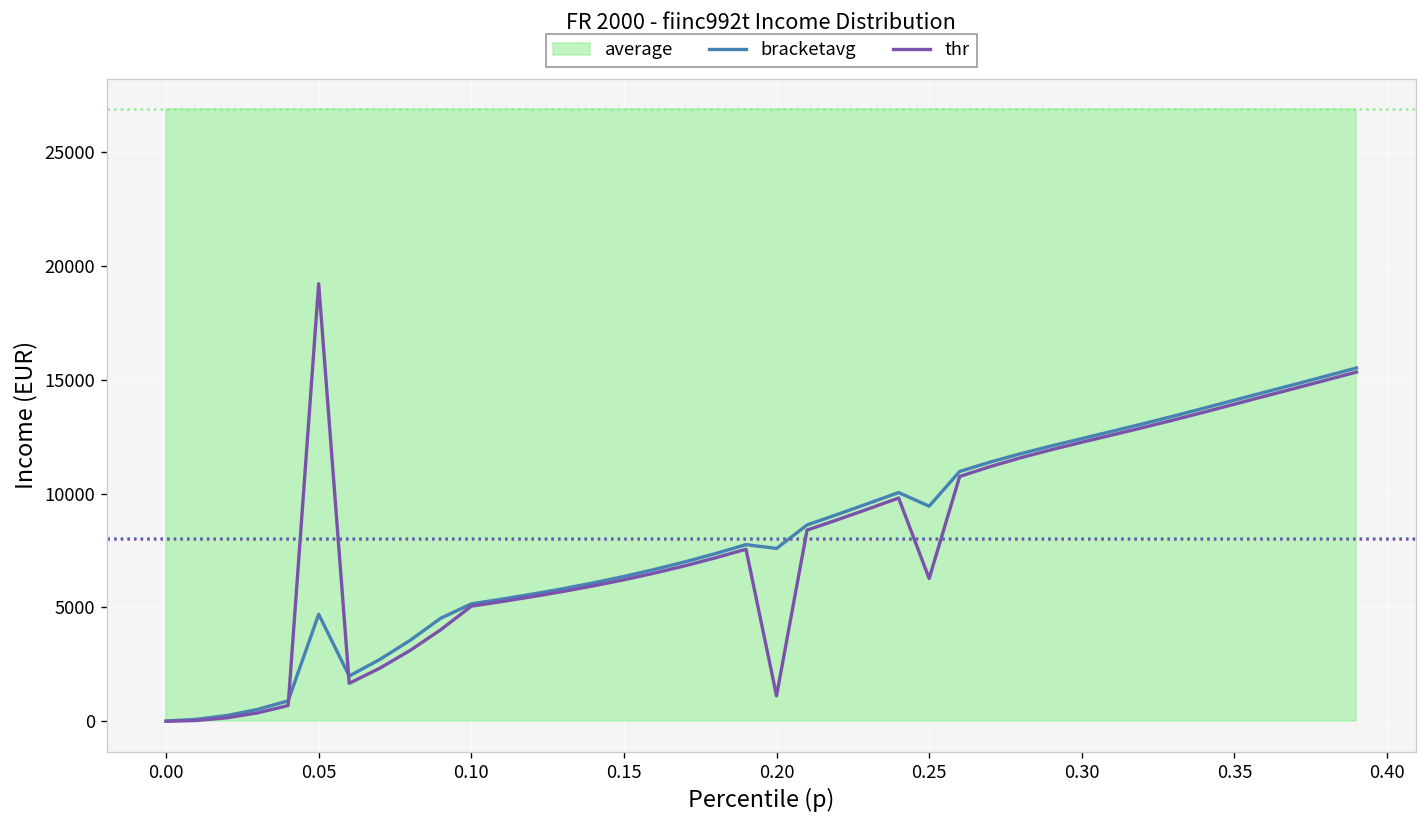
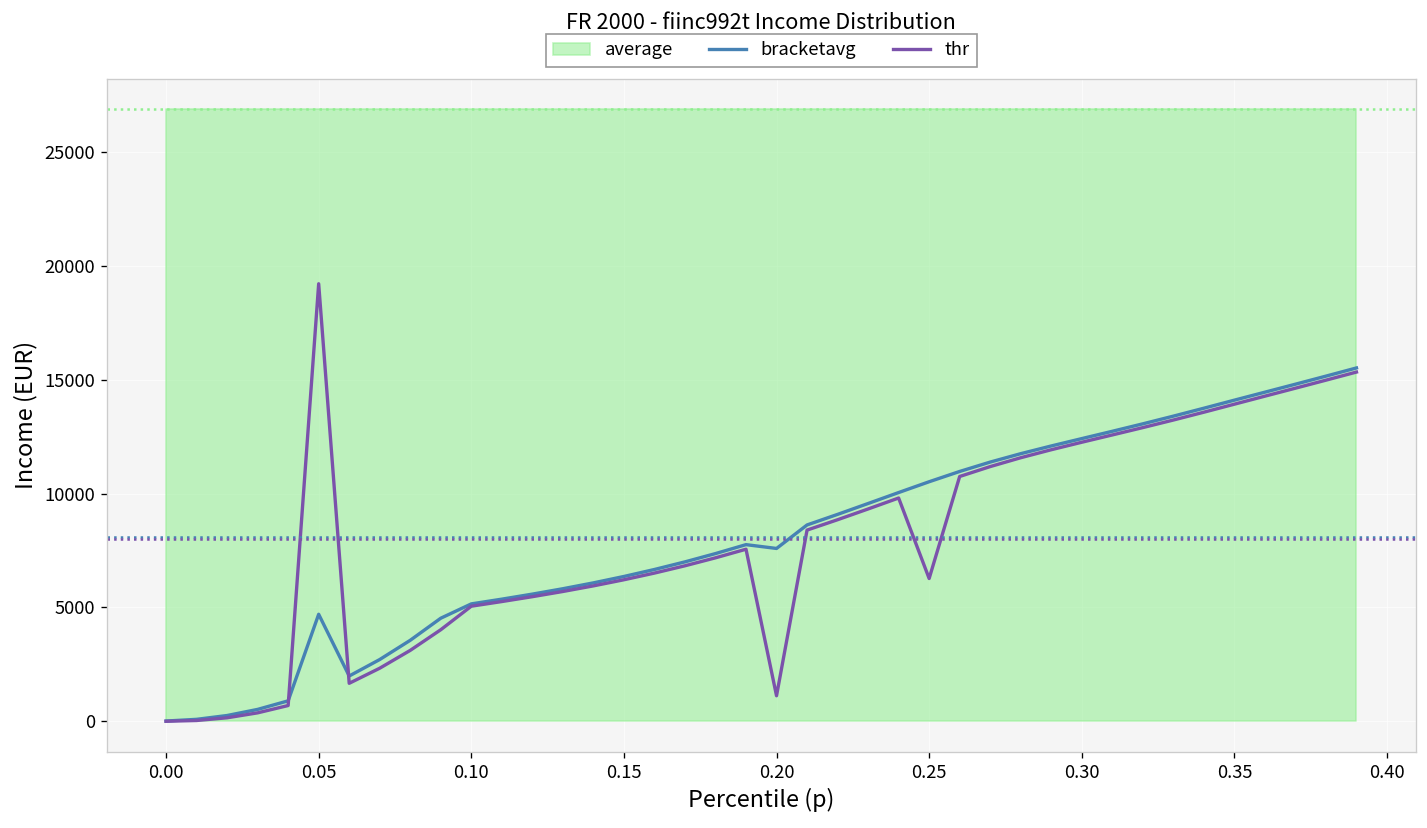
  {
    "average": {
      "0.00": 26900,
      "0.05": 26900,
      "0.10": 26900,
      "0.15": 26900,
      "0.20": 26900,
      "0.25": 26900,
      "0.30": 26900,
      "0.35": 26900
    },
    "bracketavg": {
      "0.05": 4700,
      "0.15": 6400,
      "0.20": 7600,
-     "0.25": 9400,
+     "0.25": 10500,
      "0.30": 12400,
      "0.35": 14100
    },
    "thr": {
      "0.05": 19200,
      "0.15": 6200,
      "0.20": 1100,
      "0.25": 6300,
      "0.30": 12300,
      "0.35": 13900
    }
  }
